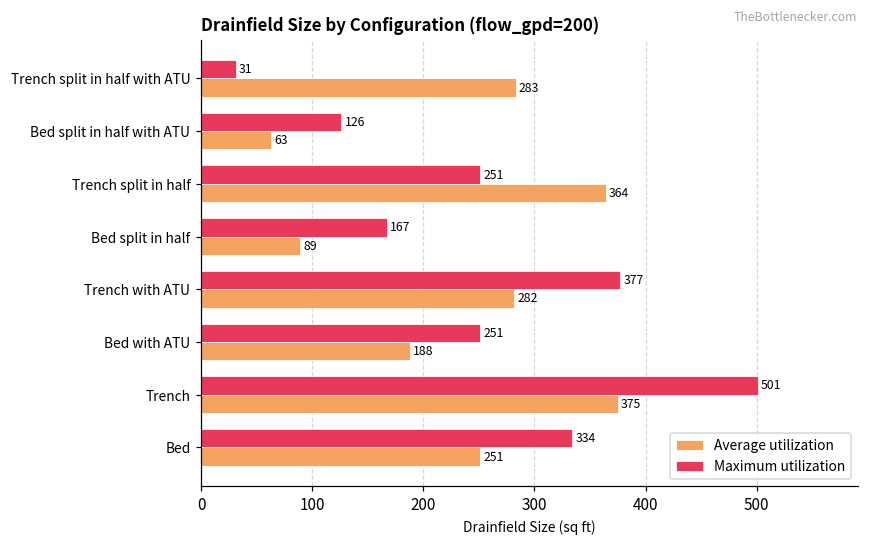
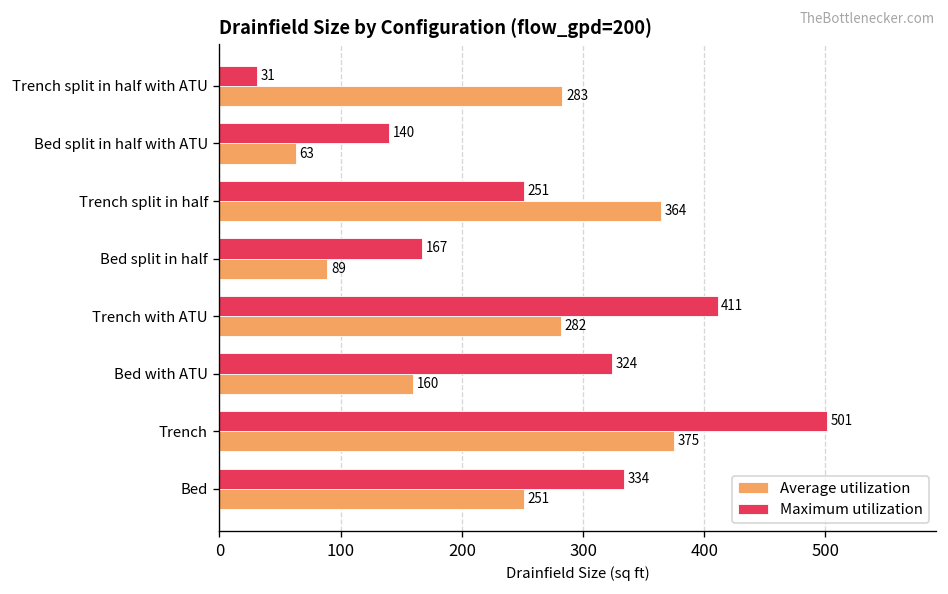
  {
    "Average utilization": {
      "Trench split in half with ATU": 283,
      "Bed split in half with ATU": 63,
      "Trench split in half": 364,
      "Bed split in half": 89,
      "Trench with ATU": 282,
-     "Bed with ATU": 188,
+     "Bed with ATU": 160,
      "Trench": 375,
      "Bed": 251
    },
    "Maximum utilization": {
      "Trench split in half with ATU": 31,
-     "Bed split in half with ATU": 126,
+     "Bed split in half with ATU": 140,
      "Trench split in half": 251,
      "Bed split in half": 167,
-     "Trench with ATU": 377,
-     "Bed with ATU": 251,
+     "Trench with ATU": 411,
+     "Bed with ATU": 324,
      "Trench": 501,
      "Bed": 334
    }
  }
